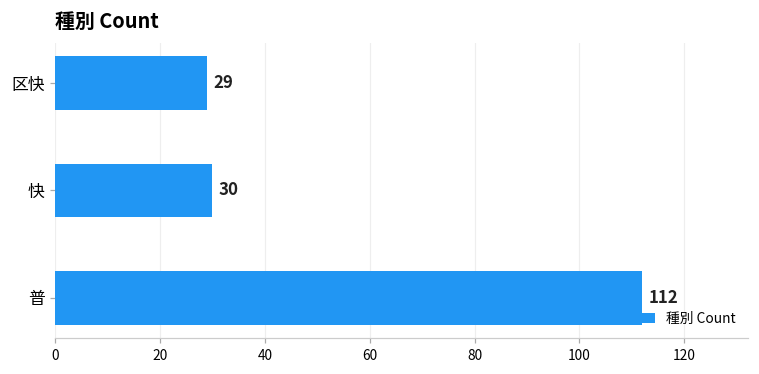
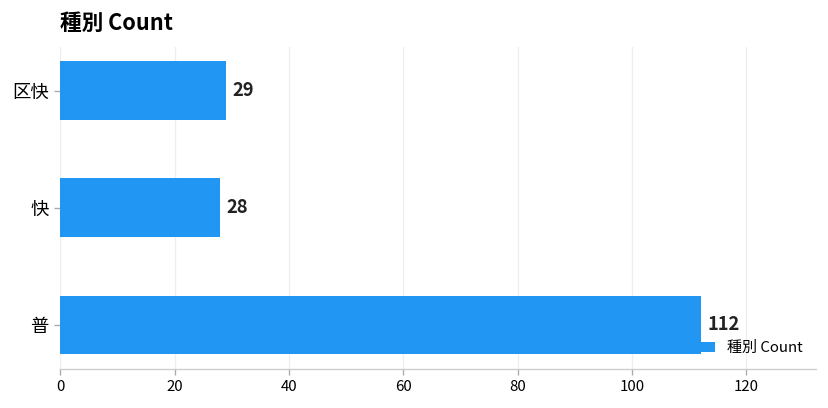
  {
    "区快": 29,
-   "快": 30,
+   "快": 28,
    "普": 112
  }
